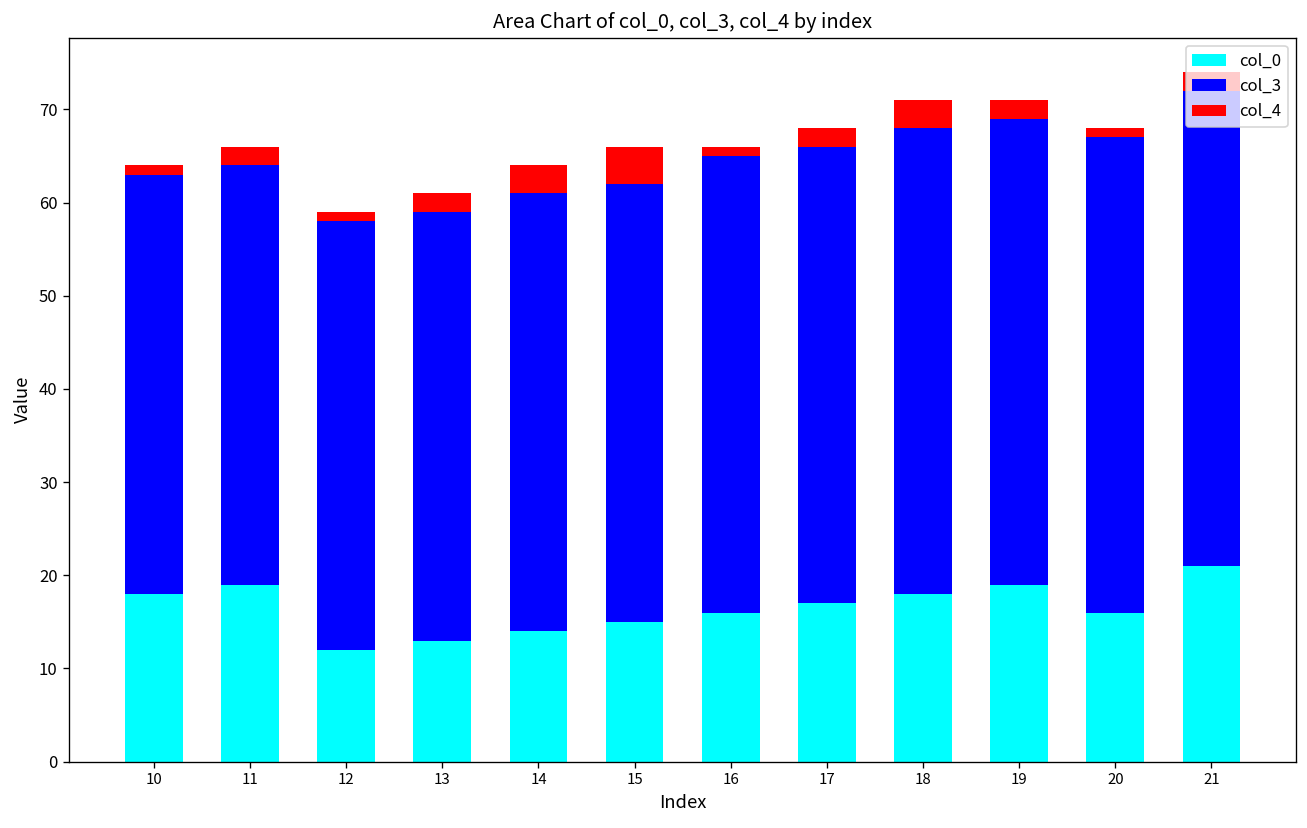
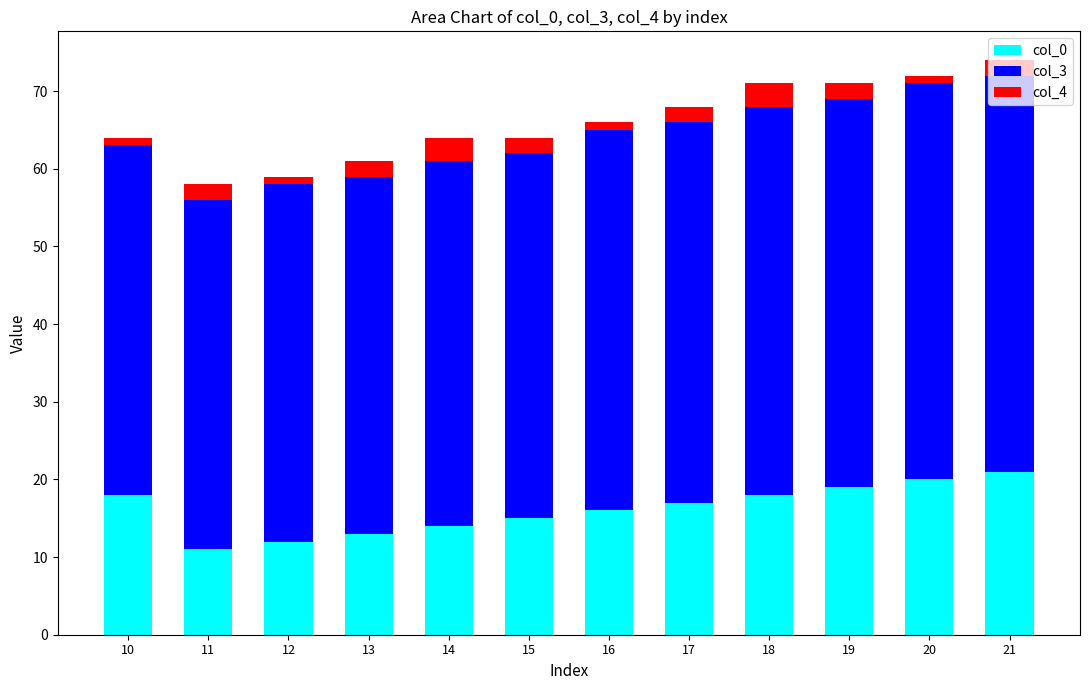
  {
    "col_0": {
      "10": 18,
-     "11": 19,
+     "11": 11,
      "12": 12,
      "13": 13,
      "14": 14,
      "15": 15,
      "16": 16,
      "17": 17,
      "18": 18,
      "19": 19,
-     "20": 16,
+     "20": 20,
      "21": 21
    },
    "col_3": {
      "10": 45,
      "11": 45,
      "12": 46,
      "13": 46,
      "14": 47,
      "15": 47,
      "16": 49,
      "17": 49,
      "18": 50,
      "19": 50,
      "20": 51
    },
    "col_4": {
      "10": 1,
      "11": 2,
      "12": 1,
      "13": 2,
      "14": 3,
-     "15": 4,
+     "15": 2,
      "16": 1,
      "17": 2,
      "18": 3,
      "19": 2,
      "20": 1
    }
  }
